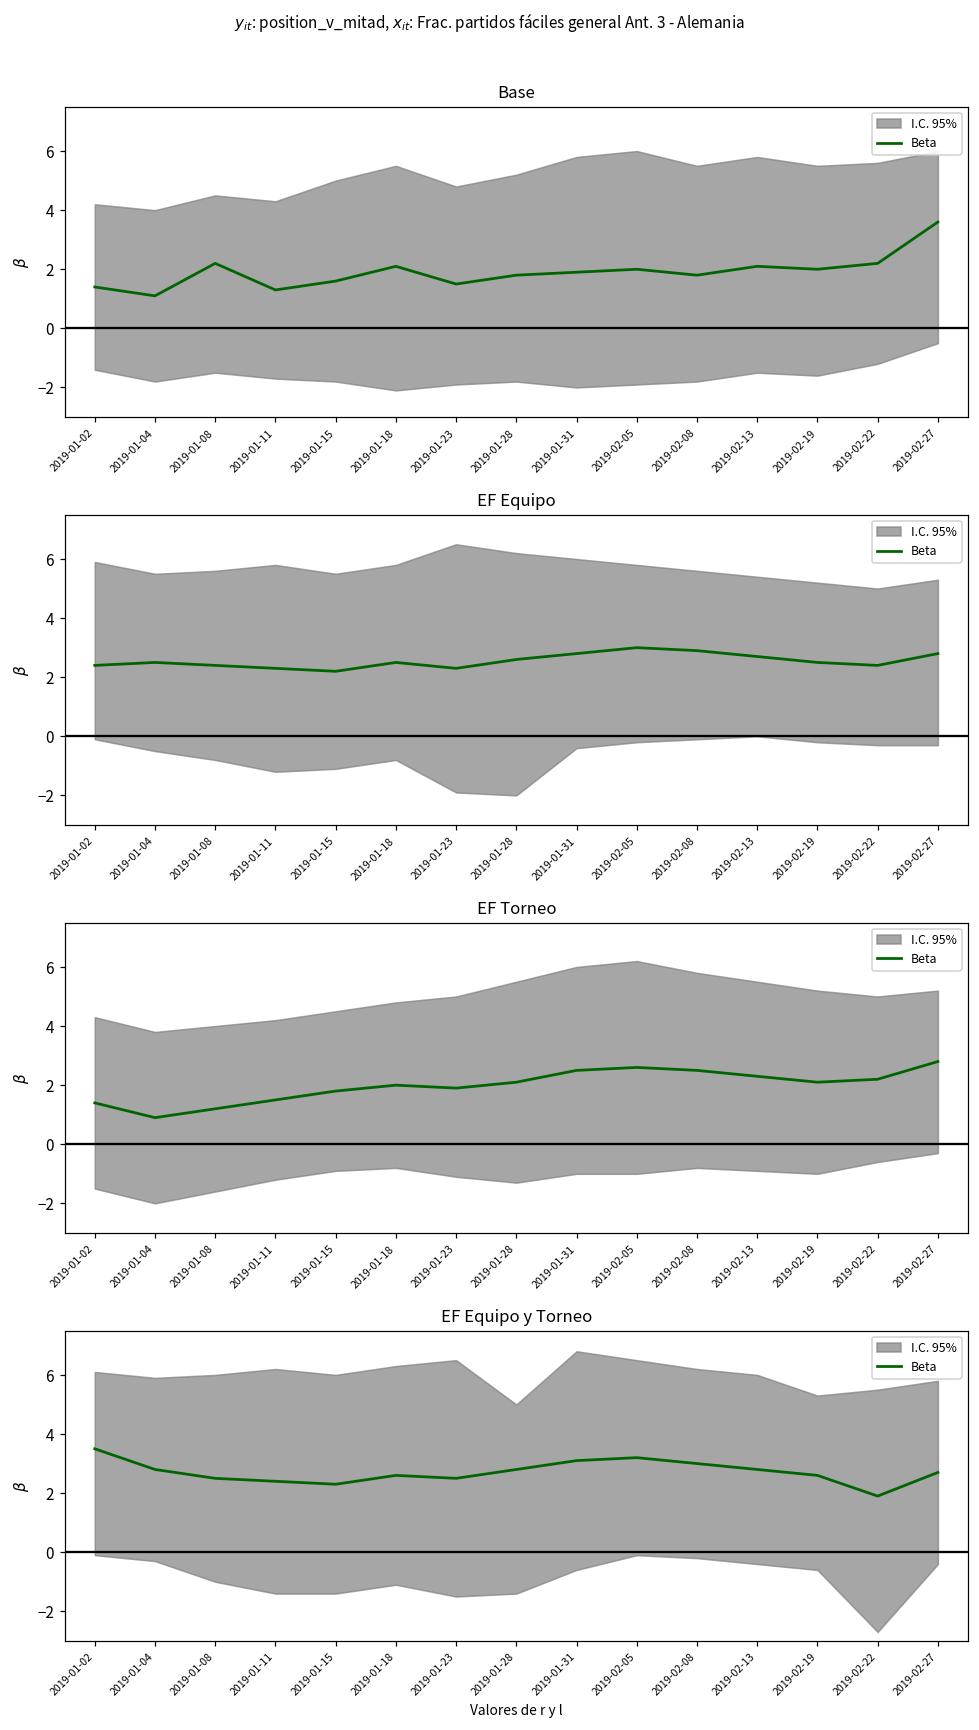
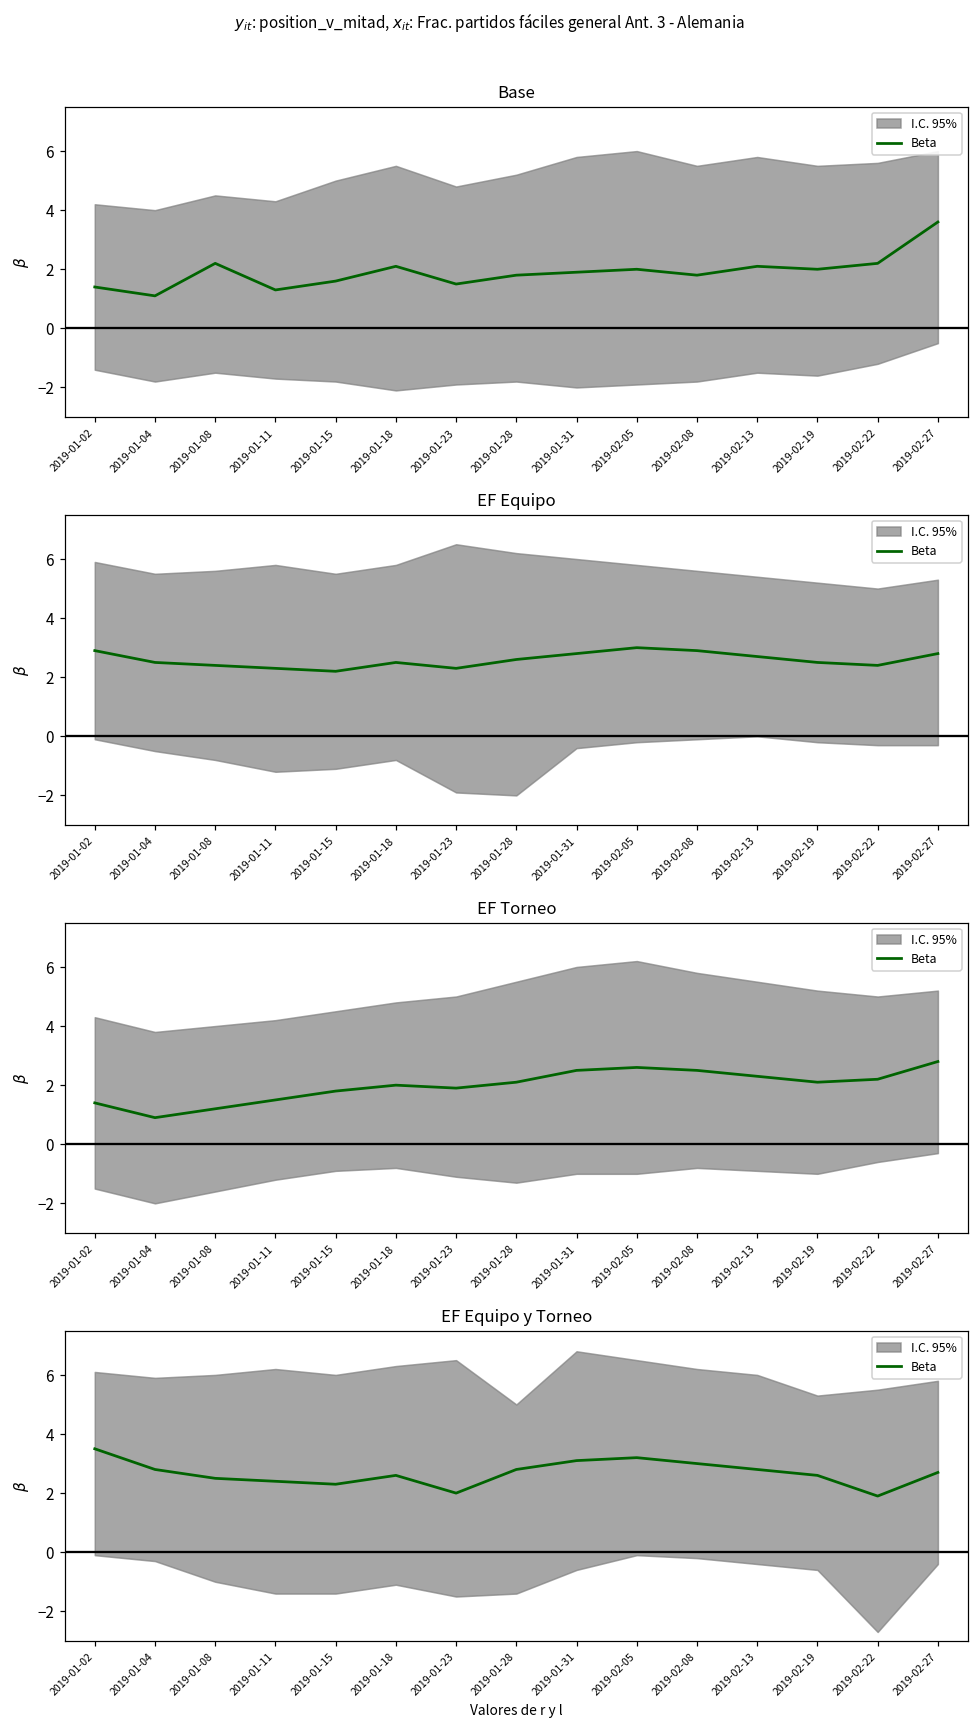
  {
    "Base": {
      "Beta": {
        "2019-01-02": 1.4,
        "2019-01-04": 1.1,
        "2019-01-08": 2.2,
        "2019-01-11": 1.3,
        "2019-01-15": 1.6,
        "2019-01-18": 2.1,
        "2019-01-23": 1.5,
        "2019-01-28": 1.8,
        "2019-01-31": 1.9,
        "2019-02-05": 2.0,
        "2019-02-08": 1.8,
        "2019-02-13": 2.1,
        "2019-02-19": 2.0,
        "2019-02-22": 2.2,
        "2019-02-27": 3.6
      }
    },
    "EF Equipo": {
      "Beta": {
-       "2019-01-02": 2.4,
+       "2019-01-02": 2.9,
        "2019-01-04": 2.5,
        "2019-01-08": 2.4,
        "2019-01-11": 2.3,
        "2019-01-15": 2.2,
        "2019-01-18": 2.5,
        "2019-01-23": 2.3,
        "2019-01-28": 2.6,
        "2019-01-31": 2.8,
        "2019-02-05": 3.0,
        "2019-02-08": 2.9,
        "2019-02-13": 2.7,
        "2019-02-19": 2.5,
        "2019-02-22": 2.4,
        "2019-02-27": 2.8
      }
    },
    "EF Torneo": {
      "Beta": {
        "2019-01-02": 1.4,
        "2019-01-04": 0.9,
        "2019-01-08": 1.2,
        "2019-01-11": 1.5,
        "2019-01-15": 1.8,
        "2019-01-18": 2.0,
        "2019-01-23": 1.9,
        "2019-01-28": 2.1,
        "2019-01-31": 2.5,
        "2019-02-05": 2.6,
        "2019-02-08": 2.5,
        "2019-02-13": 2.3,
        "2019-02-19": 2.1,
        "2019-02-22": 2.2,
        "2019-02-27": 2.8
      }
    },
    "EF Equipo y Torneo": {
      "Beta": {
        "2019-01-02": 3.5,
        "2019-01-04": 2.8,
        "2019-01-08": 2.5,
        "2019-01-11": 2.4,
        "2019-01-15": 2.3,
        "2019-01-18": 2.6,
-       "2019-01-23": 2.5,
+       "2019-01-23": 2.0,
        "2019-01-28": 2.8,
        "2019-01-31": 3.1,
        "2019-02-05": 3.2,
        "2019-02-08": 3.0,
        "2019-02-13": 2.8,
        "2019-02-19": 2.6,
        "2019-02-22": 1.9,
        "2019-02-27": 2.7
      }
    }
  }
